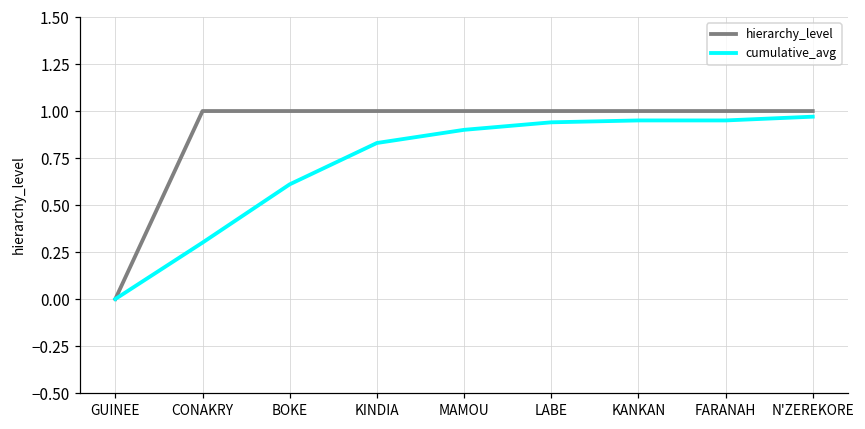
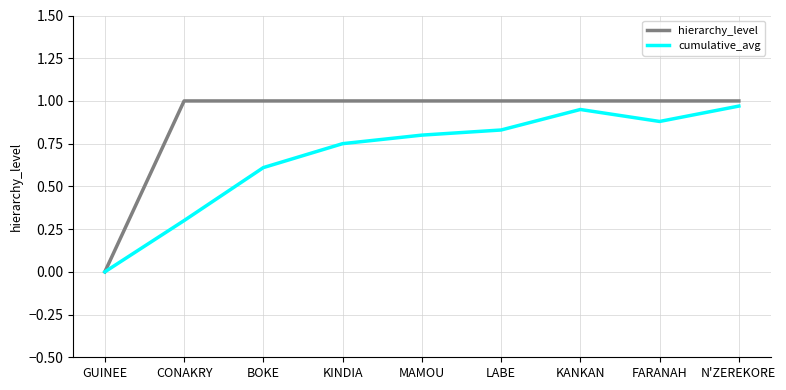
  {
    "hierarchy_level": {
      "CONAKRY": 1.00,
      "BOKE": 1.00,
      "KINDIA": 1.00,
      "MAMOU": 1.00,
      "LABE": 1.00,
      "KANKAN": 1.00,
      "FARANAH": 1.00,
      "N'ZEREKORE": 1.00
    },
    "cumulative_avg": {
      "CONAKRY": 0.30,
      "BOKE": 0.61,
-     "KINDIA": 0.83,
-     "MAMOU": 0.9,
-     "LABE": 0.94,
+     "KINDIA": 0.75,
+     "MAMOU": 0.8,
+     "LABE": 0.83,
      "KANKAN": 0.95,
-     "FARANAH": 0.95,
+     "FARANAH": 0.88,
      "N'ZEREKORE": 0.97
    }
  }
